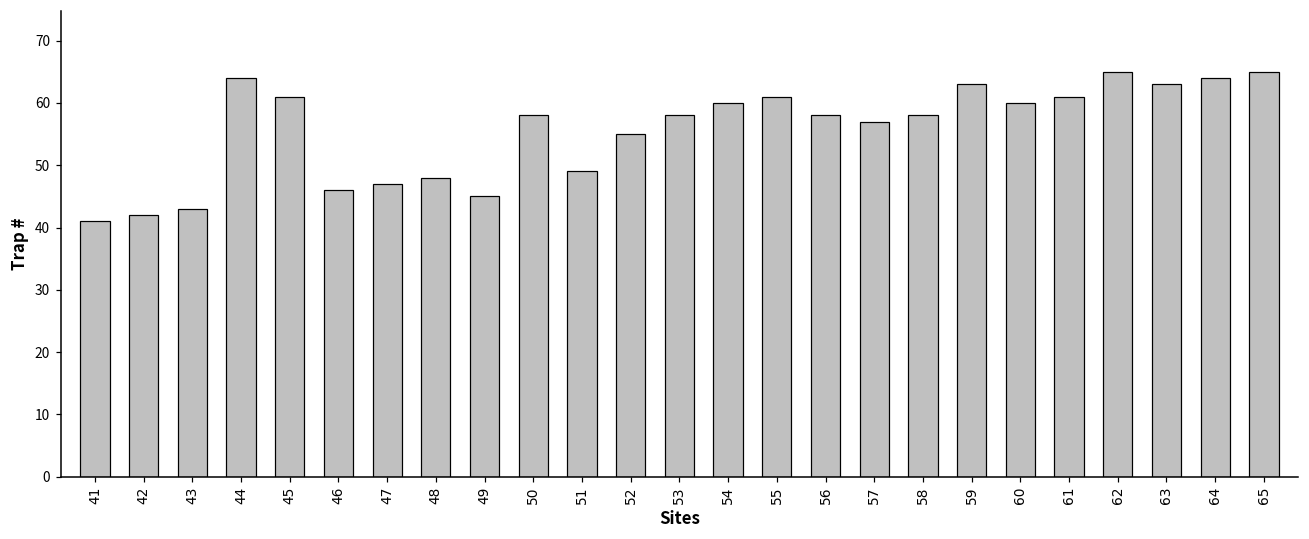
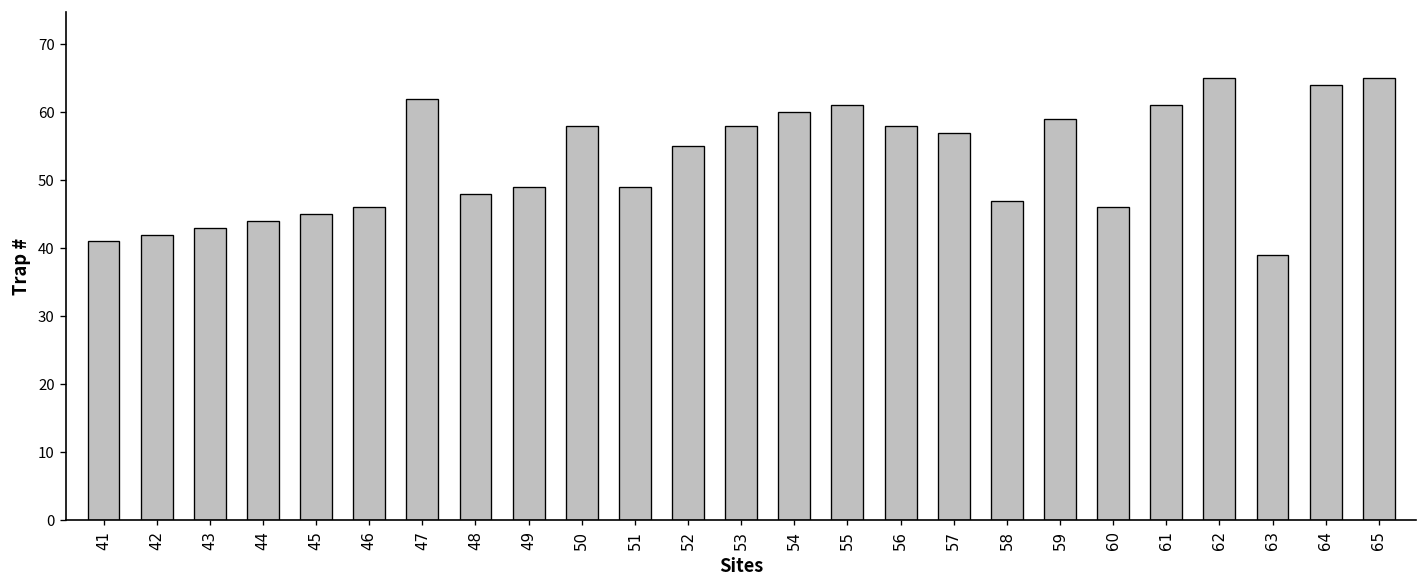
  {
    "41": 41,
    "42": 42,
    "43": 43,
-   "44": 64,
-   "45": 61,
+   "44": 44,
+   "45": 45,
    "46": 46,
-   "47": 47,
+   "47": 62,
    "48": 48,
-   "49": 45,
+   "49": 49,
    "50": 58,
    "51": 49,
    "52": 55,
    "53": 58,
    "54": 60,
    "55": 61,
    "56": 58,
    "57": 57,
-   "58": 58,
-   "59": 63,
-   "60": 60,
+   "58": 47,
+   "59": 59,
+   "60": 46,
    "61": 61,
    "62": 65,
-   "63": 63,
+   "63": 39,
    "64": 64,
    "65": 65
  }
